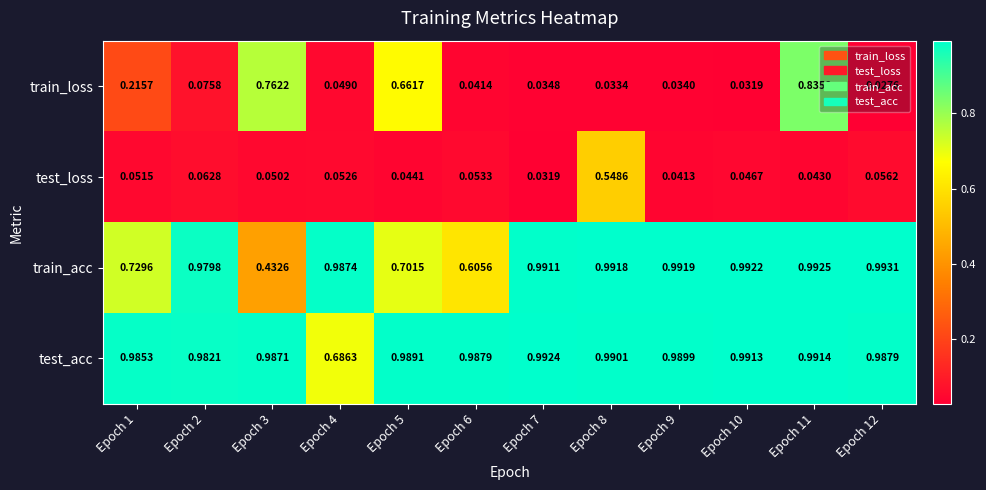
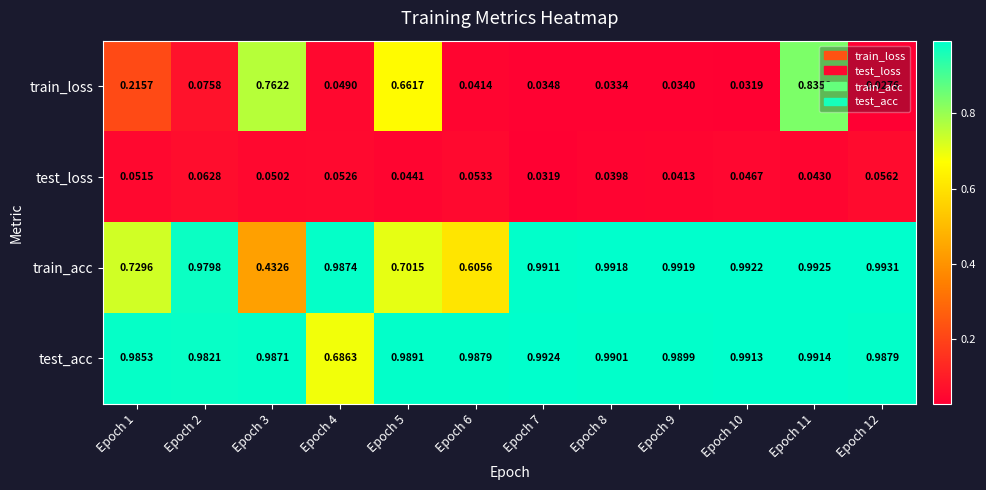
  {
    "train_loss": {
      "Epoch 1": 0.2157,
      "Epoch 2": 0.0758,
      "Epoch 3": 0.7622,
      "Epoch 4": 0.0490,
      "Epoch 5": 0.6617,
      "Epoch 6": 0.0414,
      "Epoch 7": 0.0348,
      "Epoch 8": 0.0334,
      "Epoch 9": 0.0340,
      "Epoch 10": 0.0319
    },
    "test_loss": {
      "Epoch 1": 0.0515,
      "Epoch 2": 0.0628,
      "Epoch 3": 0.0502,
      "Epoch 4": 0.0526,
      "Epoch 5": 0.0441,
      "Epoch 6": 0.0533,
      "Epoch 7": 0.0319,
-     "Epoch 8": 0.5486,
+     "Epoch 8": 0.0398,
      "Epoch 9": 0.0413,
      "Epoch 10": 0.0467,
      "Epoch 11": 0.0430,
      "Epoch 12": 0.0562
    },
    "train_acc": {
      "Epoch 1": 0.7296,
      "Epoch 2": 0.9798,
      "Epoch 3": 0.4326,
      "Epoch 4": 0.9874,
      "Epoch 5": 0.7015,
      "Epoch 6": 0.6056,
      "Epoch 7": 0.9911,
      "Epoch 8": 0.9918,
      "Epoch 9": 0.9919,
      "Epoch 10": 0.9922,
      "Epoch 11": 0.9925,
      "Epoch 12": 0.9931
    },
    "test_acc": {
      "Epoch 1": 0.9853,
      "Epoch 2": 0.9821,
      "Epoch 3": 0.9871,
      "Epoch 4": 0.6863,
      "Epoch 5": 0.9891,
      "Epoch 6": 0.9879,
      "Epoch 7": 0.9924,
      "Epoch 8": 0.9901,
      "Epoch 9": 0.9899,
      "Epoch 10": 0.9913,
      "Epoch 11": 0.9914,
      "Epoch 12": 0.9879
    }
  }
